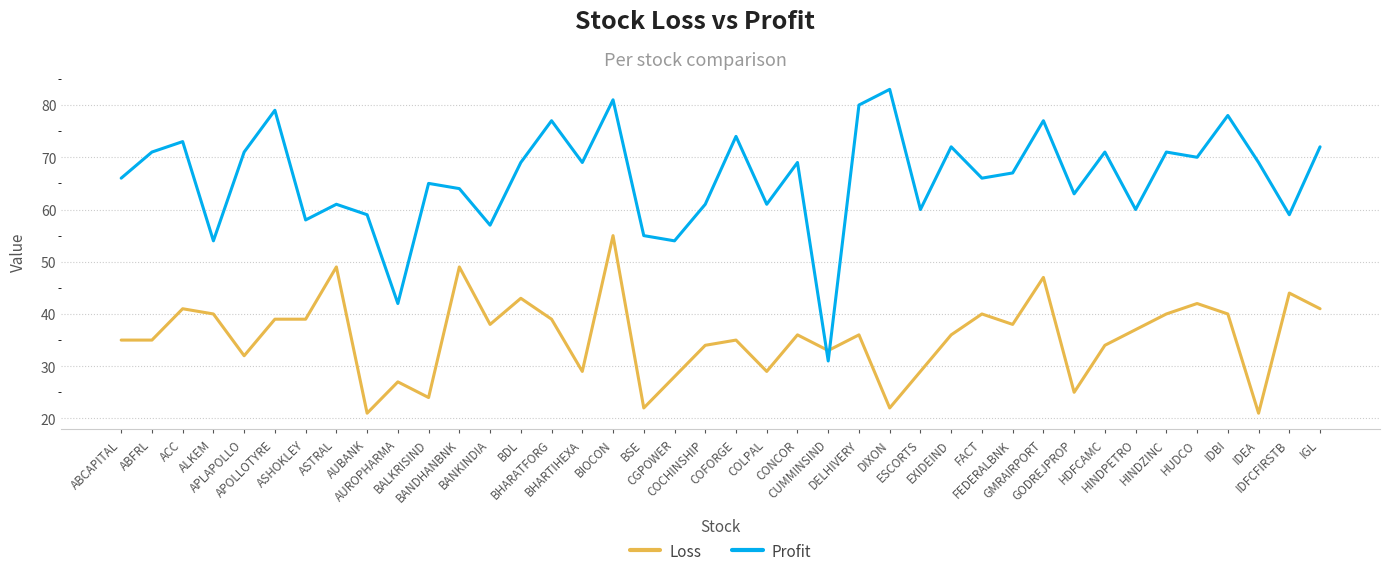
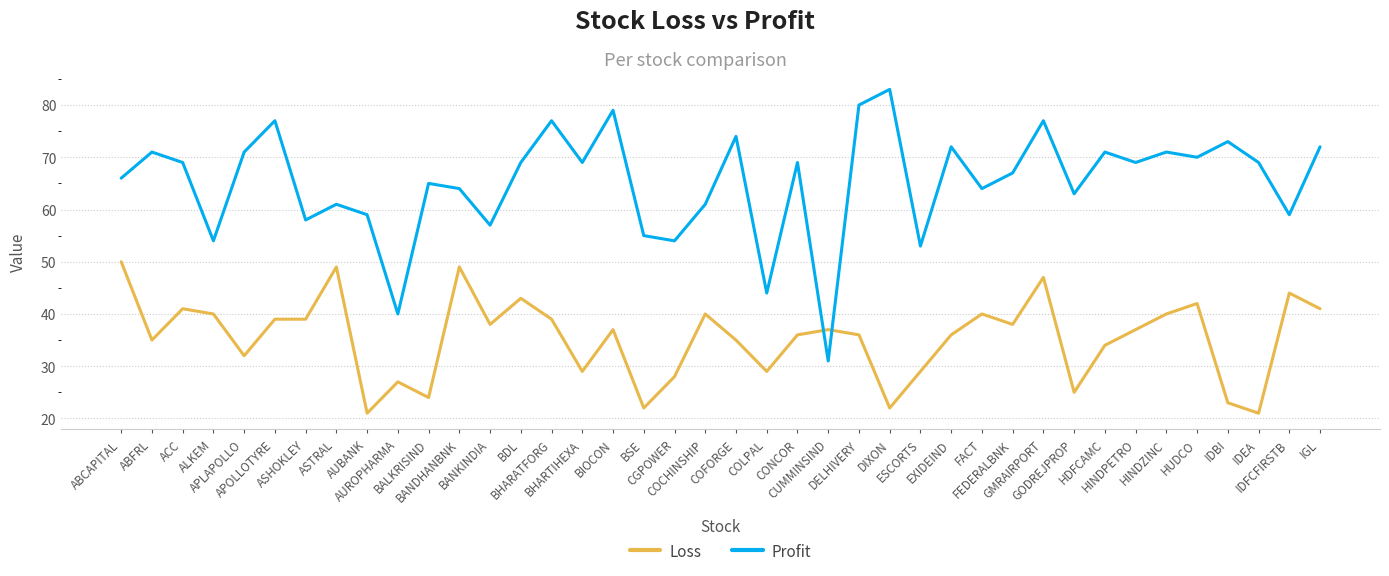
  {
    "Loss": {
-     "ABCAPITAL": 35,
+     "ABCAPITAL": 50,
      "ABFRL": 35,
      "ACC": 41,
      "ALKEM": 40,
      "APLAPOLLO": 32,
      "APOLLOTYRE": 39,
      "ASHOKLEY": 39,
      "ASTRAL": 49,
      "AUBANK": 21,
      "AUROPHARMA": 27,
      "BALKRISIND": 24,
      "BANDHANBNK": 49,
      "BANKINDIA": 38,
      "BDL": 43,
      "BHARATFORG": 39,
      "BHARTIHEXA": 29,
-     "BIOCON": 55,
+     "BIOCON": 37,
      "BSE": 22,
      "CGPOWER": 28,
-     "COCHINSHIP": 34,
+     "COCHINSHIP": 40,
      "COFORGE": 35,
      "COLPAL": 29,
      "CONCOR": 36,
-     "CUMMINSIND": 33,
+     "CUMMINSIND": 37,
      "DELHIVERY": 36,
      "DIXON": 22,
      "ESCORTS": 29,
      "EXIDEIND": 36,
      "FACT": 40,
      "FEDERALBNK": 38,
      "GMRAIRPORT": 47,
      "GODREJPROP": 25,
      "HDFCAMC": 34,
      "HINDPETRO": 37,
      "HINDZINC": 40,
      "HUDCO": 42,
-     "IDBI": 40,
+     "IDBI": 23,
      "IDEA": 21,
      "IDFCFIRSTB": 44,
      "IGL": 41
    },
    "Profit": {
      "ABCAPITAL": 66,
      "ABFRL": 71,
-     "ACC": 73,
+     "ACC": 69,
      "ALKEM": 54,
      "APLAPOLLO": 71,
-     "APOLLOTYRE": 79,
+     "APOLLOTYRE": 77,
      "ASHOKLEY": 58,
      "ASTRAL": 61,
      "AUBANK": 59,
-     "AUROPHARMA": 42,
+     "AUROPHARMA": 40,
      "BALKRISIND": 65,
      "BANDHANBNK": 64,
      "BANKINDIA": 57,
      "BDL": 69,
      "BHARATFORG": 77,
      "BHARTIHEXA": 69,
-     "BIOCON": 81,
+     "BIOCON": 79,
      "BSE": 55,
      "CGPOWER": 54,
      "COCHINSHIP": 61,
      "COFORGE": 74,
-     "COLPAL": 61,
+     "COLPAL": 44,
      "CONCOR": 69,
      "CUMMINSIND": 31,
      "DELHIVERY": 80,
      "DIXON": 83,
-     "ESCORTS": 60,
+     "ESCORTS": 53,
      "EXIDEIND": 72,
-     "FACT": 66,
+     "FACT": 64,
      "FEDERALBNK": 67,
      "GMRAIRPORT": 77,
      "GODREJPROP": 63,
      "HDFCAMC": 71,
-     "HINDPETRO": 60,
+     "HINDPETRO": 69,
      "HINDZINC": 71,
      "HUDCO": 70,
-     "IDBI": 78,
+     "IDBI": 73,
      "IDEA": 69,
      "IDFCFIRSTB": 59,
      "IGL": 72
    }
  }
